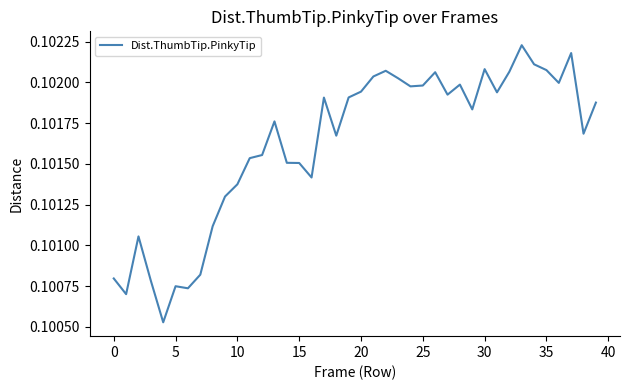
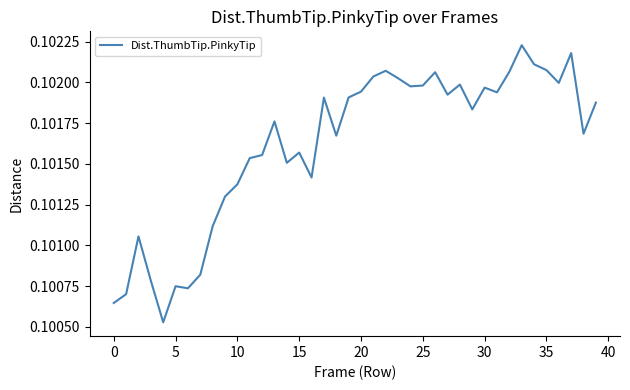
  {
-   "0": 0.10080,
+   "0": 0.10065,
    "5": 0.10075,
    "10": 0.10137,
-   "15": 0.10151,
+   "15": 0.10157,
    "20": 0.10194,
    "25": 0.10198,
-   "30": 0.10208,
+   "30": 0.10197,
    "35": 0.10208
  }
